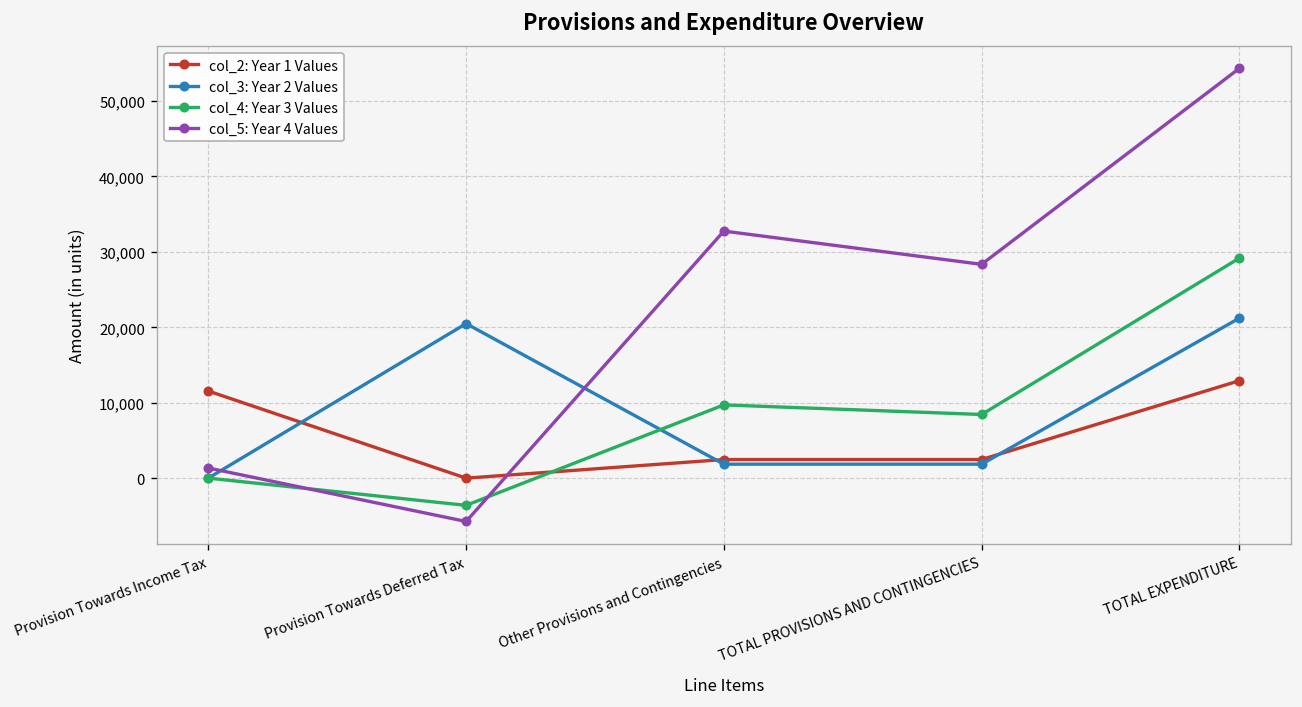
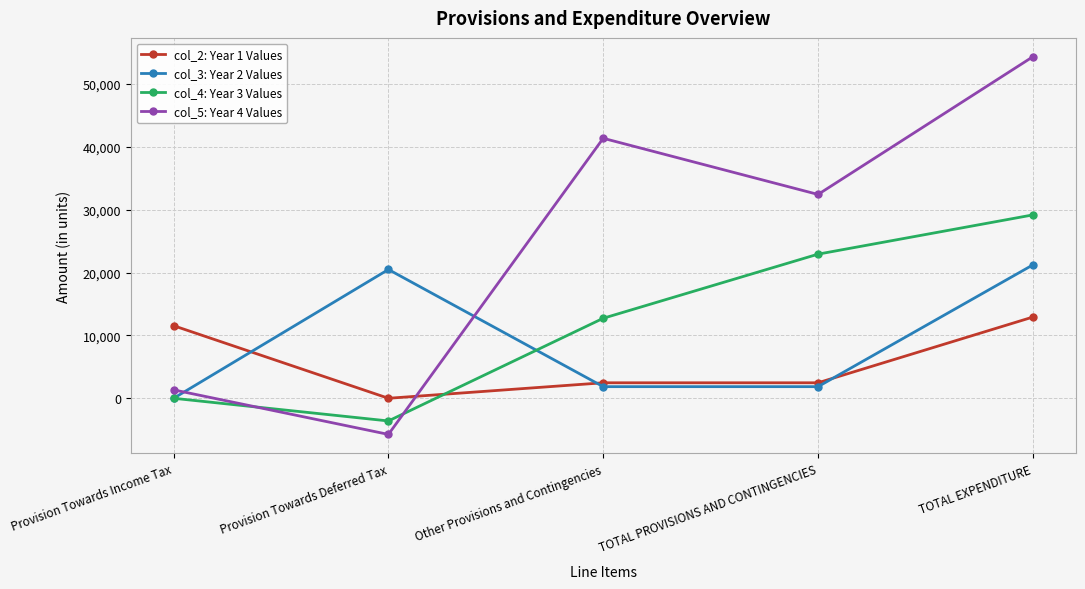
  {
    "col_2: Year 1 Values": {
      "Provision Towards Income Tax": "12,000",
      "Provision Towards Deferred Tax": "0",
      "Other Provisions and Contingencies": "2,000",
      "TOTAL PROVISIONS AND CONTINGENCIES": "2,000",
      "TOTAL EXPENDITURE": "13,000"
    },
    "col_3: Year 2 Values": {
      "Provision Towards Deferred Tax": "20,000",
      "Other Provisions and Contingencies": "2,000",
      "TOTAL PROVISIONS AND CONTINGENCIES": "2,000",
      "TOTAL EXPENDITURE": "21,000"
    },
    "col_4: Year 3 Values": {
      "Provision Towards Deferred Tax": "-4,000",
-     "Other Provisions and Contingencies": "10,000",
-     "TOTAL PROVISIONS AND CONTINGENCIES": "8,000",
+     "Other Provisions and Contingencies": "13,000",
+     "TOTAL PROVISIONS AND CONTINGENCIES": "23,000",
      "TOTAL EXPENDITURE": "29,000"
    },
    "col_5: Year 4 Values": {
      "Provision Towards Income Tax": "1,000",
      "Provision Towards Deferred Tax": "-6,000",
-     "Other Provisions and Contingencies": "33,000",
-     "TOTAL PROVISIONS AND CONTINGENCIES": "28,000",
+     "Other Provisions and Contingencies": "41,000",
+     "TOTAL PROVISIONS AND CONTINGENCIES": "32,000",
      "TOTAL EXPENDITURE": "54,000"
    }
  }
